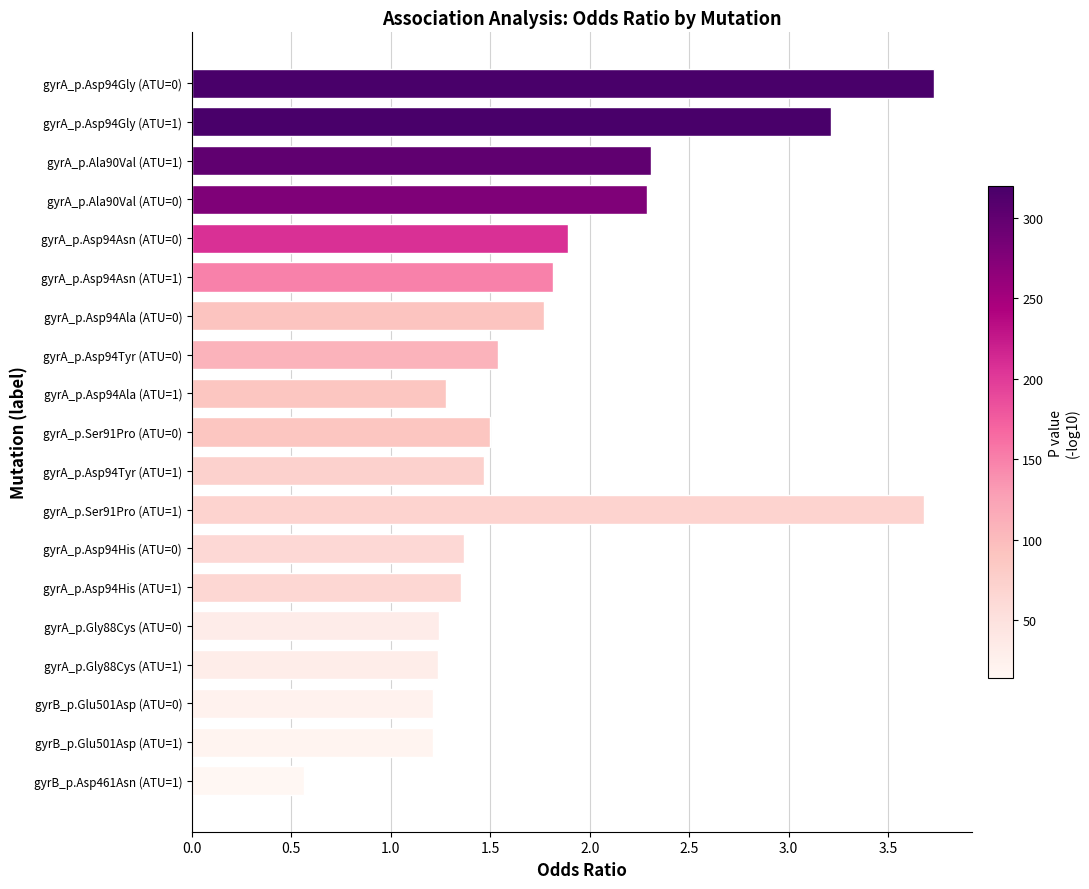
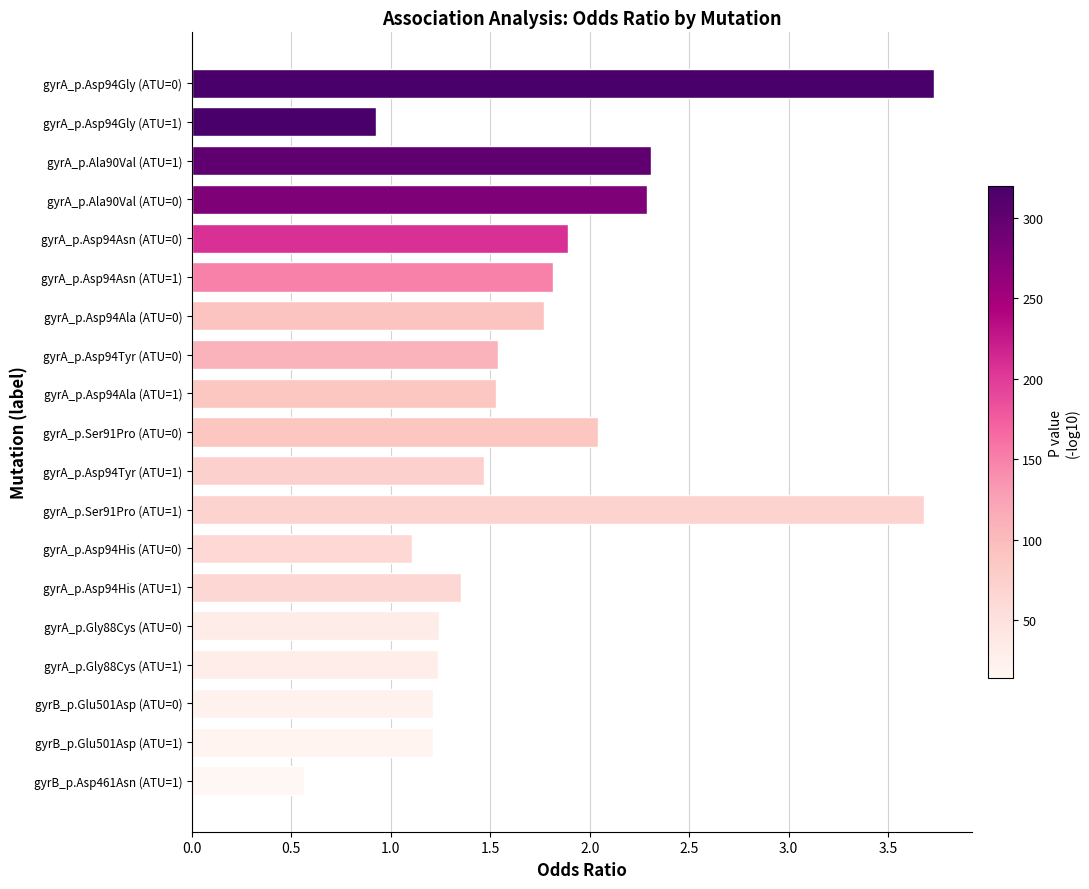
  {
    "gyrA_p.Asp94Gly (ATU=0)": 3.73,
-   "gyrA_p.Asp94Gly (ATU=1)": 3.22,
+   "gyrA_p.Asp94Gly (ATU=1)": 0.92,
    "gyrA_p.Ala90Val (ATU=1)": 2.31,
    "gyrA_p.Ala90Val (ATU=0)": 2.29,
    "gyrA_p.Asp94Asn (ATU=0)": 1.89,
    "gyrA_p.Asp94Asn (ATU=1)": 1.82,
    "gyrA_p.Asp94Ala (ATU=0)": 1.77,
    "gyrA_p.Asp94Tyr (ATU=0)": 1.54,
-   "gyrA_p.Asp94Ala (ATU=1)": 1.28,
-   "gyrA_p.Ser91Pro (ATU=0)": 1.50,
+   "gyrA_p.Asp94Ala (ATU=1)": 1.53,
+   "gyrA_p.Ser91Pro (ATU=0)": 2.04,
    "gyrA_p.Asp94Tyr (ATU=1)": 1.47,
    "gyrA_p.Ser91Pro (ATU=1)": 3.68,
-   "gyrA_p.Asp94His (ATU=0)": 1.37,
+   "gyrA_p.Asp94His (ATU=0)": 1.11,
    "gyrA_p.Asp94His (ATU=1)": 1.35,
    "gyrA_p.Gly88Cys (ATU=0)": 1.24,
    "gyrA_p.Gly88Cys (ATU=1)": 1.24,
    "gyrB_p.Glu501Asp (ATU=0)": 1.21,
    "gyrB_p.Glu501Asp (ATU=1)": 1.21,
    "gyrB_p.Asp461Asn (ATU=1)": 0.56
  }
